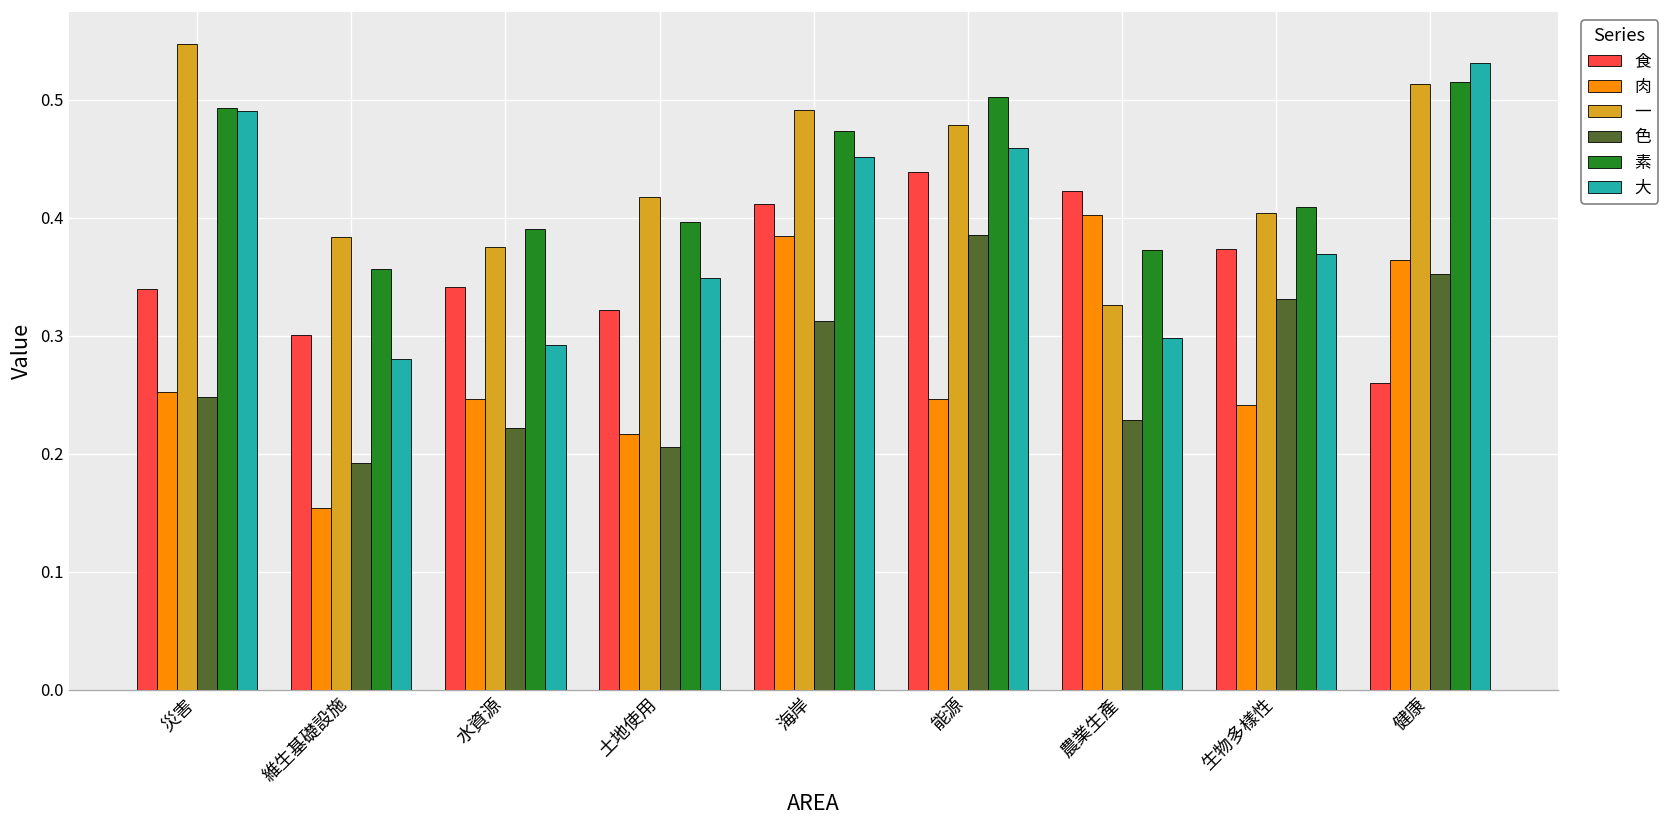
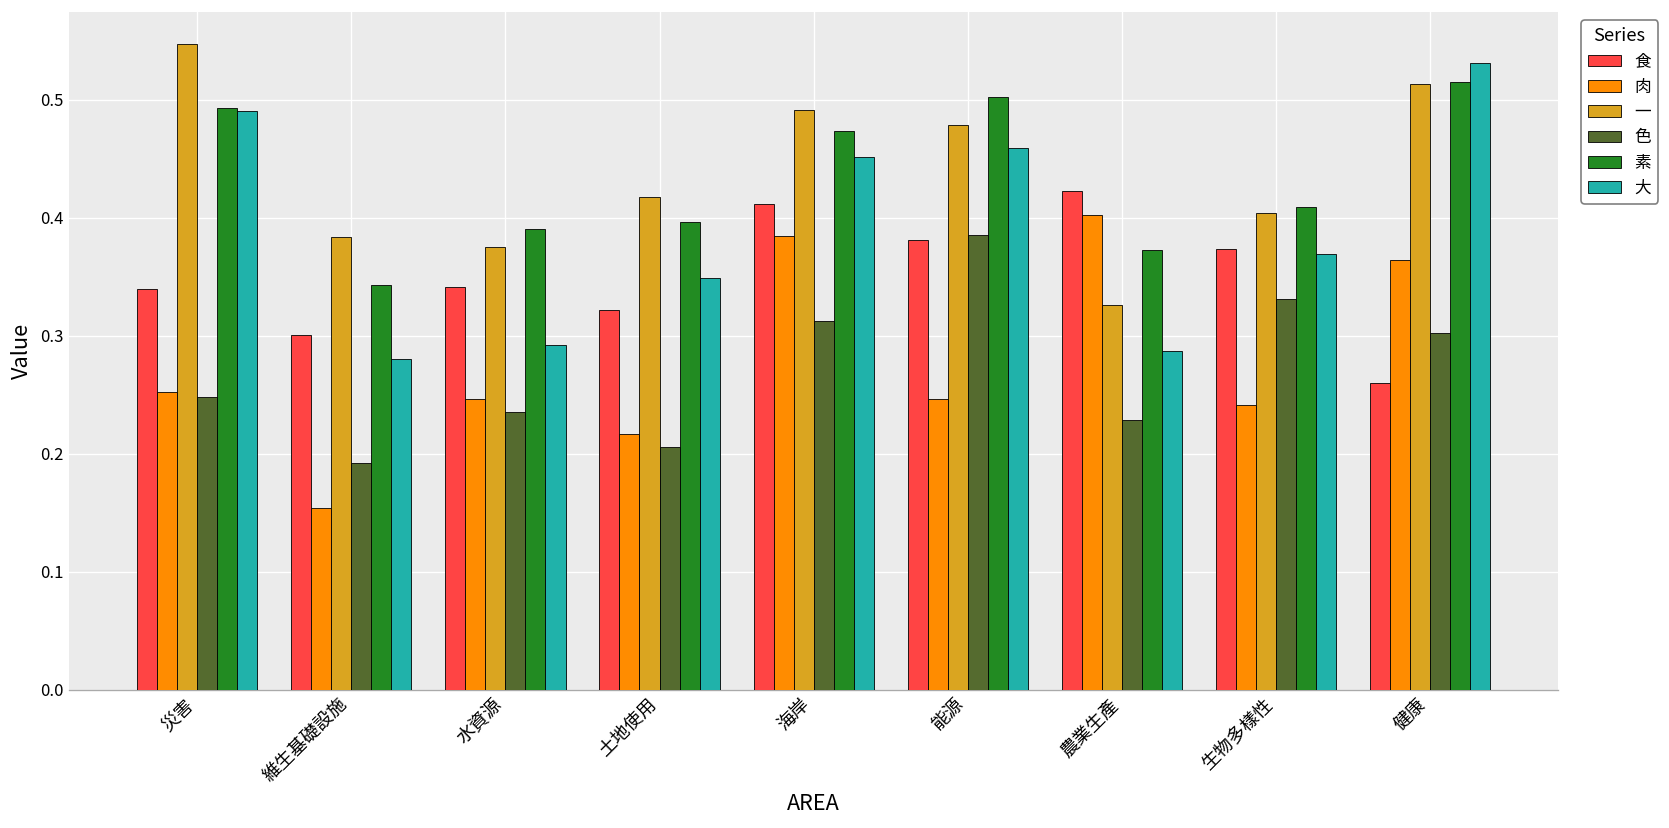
  {
    "食": {
      "災害": 0.34,
      "維生基礎設施": 0.30,
      "水資源": 0.34,
      "土地使用": 0.32,
      "海岸": 0.41,
-     "能源": 0.44,
+     "能源": 0.38,
      "農業生產": 0.42,
      "生物多樣性": 0.37,
      "健康": 0.26
    },
    "色": {
      "災害": 0.25,
      "維生基礎設施": 0.19,
-     "水資源": 0.22,
+     "水資源": 0.24,
      "土地使用": 0.21,
      "海岸": 0.31,
      "能源": 0.39,
      "農業生產": 0.23,
      "生物多樣性": 0.33,
-     "健康": 0.35
+     "健康": 0.30
    },
    "素": {
      "災害": 0.49,
-     "維生基礎設施": 0.36,
+     "維生基礎設施": 0.34,
      "水資源": 0.39,
      "土地使用": 0.40,
      "海岸": 0.47,
      "能源": 0.50,
      "農業生產": 0.37,
      "生物多樣性": 0.41,
      "健康": 0.52
    },
    "大": {
      "災害": 0.49,
      "維生基礎設施": 0.28,
      "水資源": 0.29,
      "土地使用": 0.35,
      "海岸": 0.45,
      "能源": 0.46,
-     "農業生產": 0.30,
+     "農業生產": 0.29,
      "生物多樣性": 0.37,
      "健康": 0.53
    }
  }
